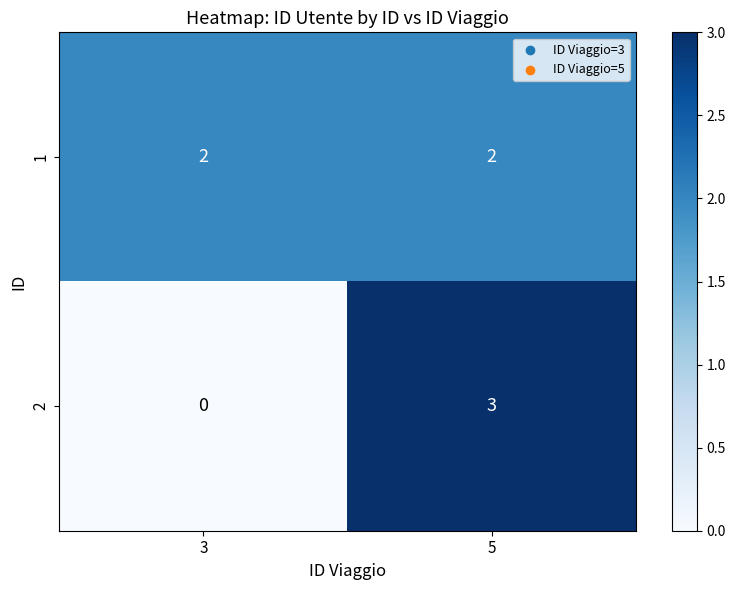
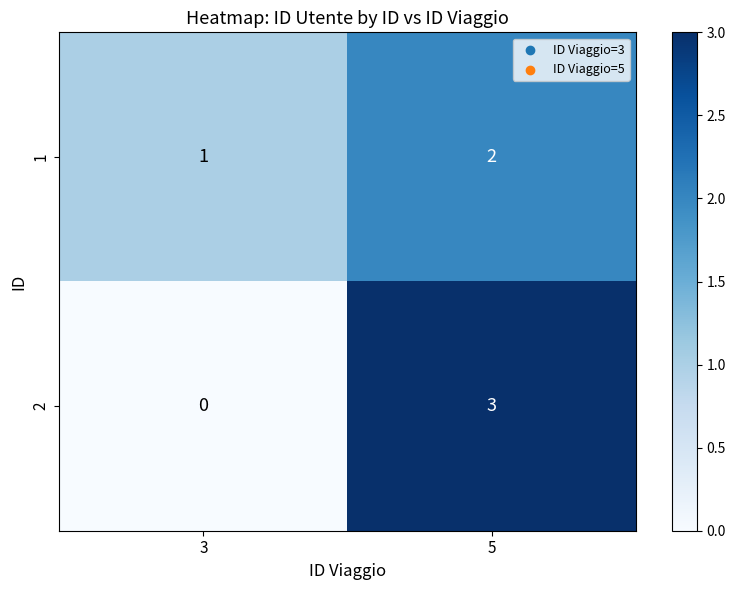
  {
    "1": {
-     "3": 2,
+     "3": 1,
      "5": 2
    },
    "2": {
      "3": 0,
      "5": 3
    }
  }
